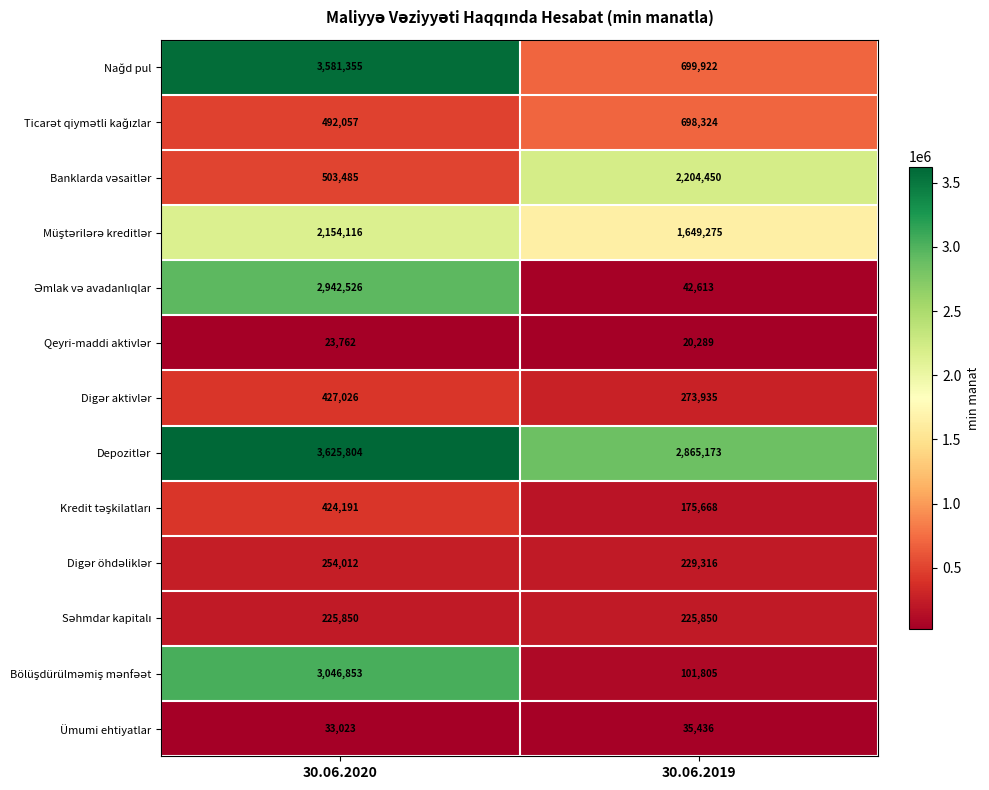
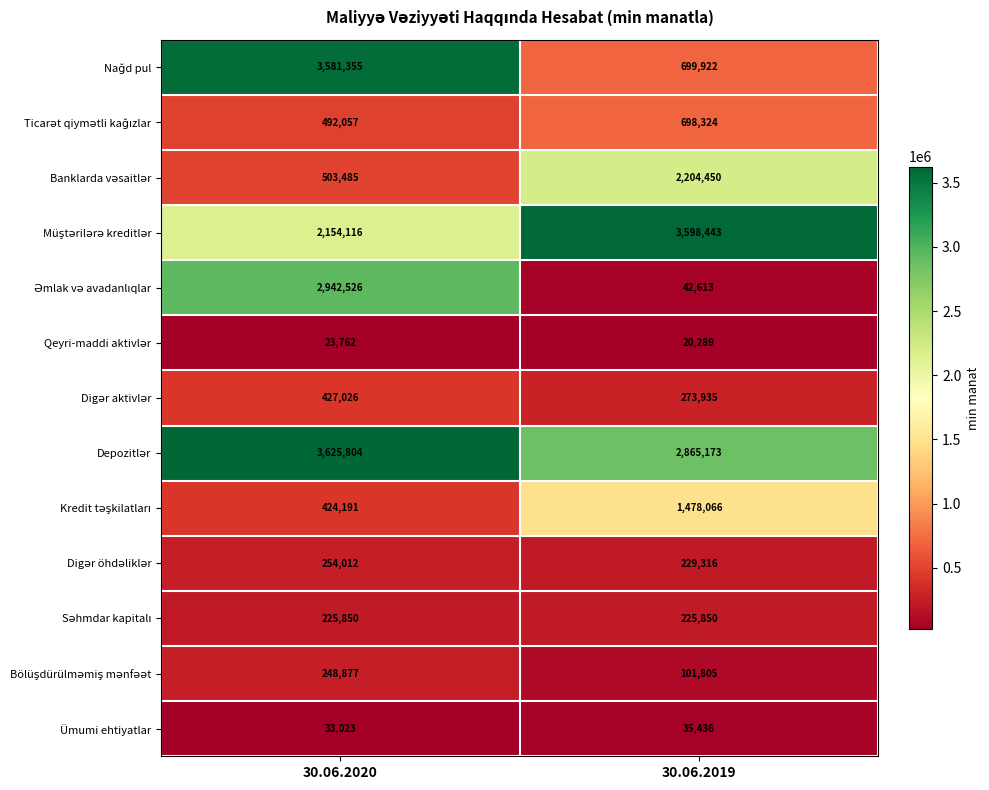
  {
    "Nağd pul": {
      "30.06.2020": "3,581,355",
      "30.06.2019": "699,922"
    },
    "Ticarət qiymətli kağızlar": {
      "30.06.2020": "492,057",
      "30.06.2019": "698,324"
    },
    "Banklarda vəsaitlər": {
      "30.06.2020": "503,485",
      "30.06.2019": "2,204,450"
    },
    "Müştərilərə kreditlər": {
      "30.06.2020": "2,154,116",
-     "30.06.2019": "1,649,275"
+     "30.06.2019": "3,598,443"
    },
    "Əmlak və avadanlıqlar": {
      "30.06.2020": "2,942,526",
      "30.06.2019": "42,613"
    },
    "Qeyri-maddi aktivlər": {
      "30.06.2020": "23,762",
      "30.06.2019": "20,289"
    },
    "Digər aktivlər": {
      "30.06.2020": "427,026",
      "30.06.2019": "273,935"
    },
    "Depozitlər": {
      "30.06.2020": "3,625,804",
      "30.06.2019": "2,865,173"
    },
    "Kredit təşkilatları": {
      "30.06.2020": "424,191",
-     "30.06.2019": "175,668"
+     "30.06.2019": "1,478,066"
    },
    "Digər öhdəliklər": {
      "30.06.2020": "254,012",
      "30.06.2019": "229,316"
    },
    "Səhmdar kapitalı": {
      "30.06.2020": "225,850",
      "30.06.2019": "225,850"
    },
    "Bölüşdürülməmiş mənfəət": {
-     "30.06.2020": "3,046,853",
+     "30.06.2020": "248,877",
      "30.06.2019": "101,805"
    },
    "Ümumi ehtiyatlar": {
      "30.06.2020": "33,023",
      "30.06.2019": "35,436"
    }
  }
